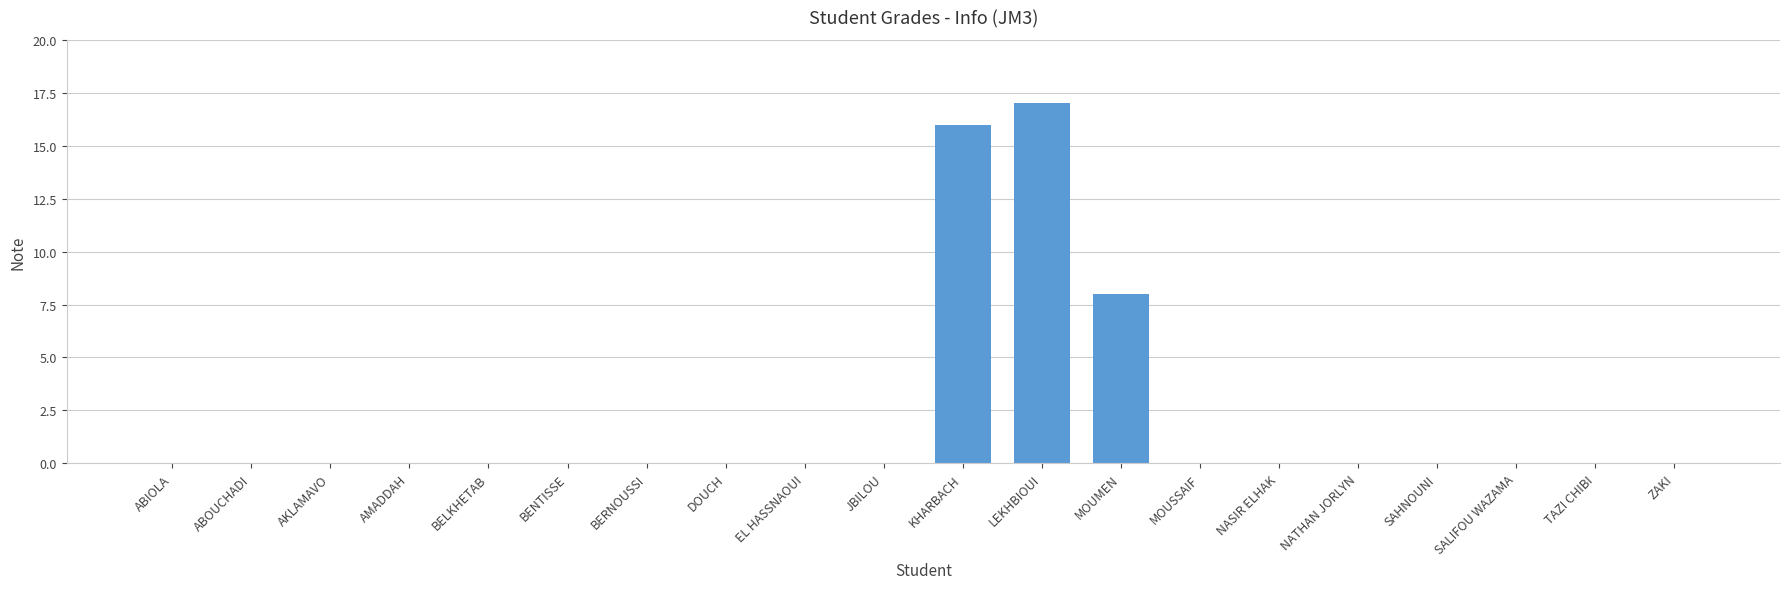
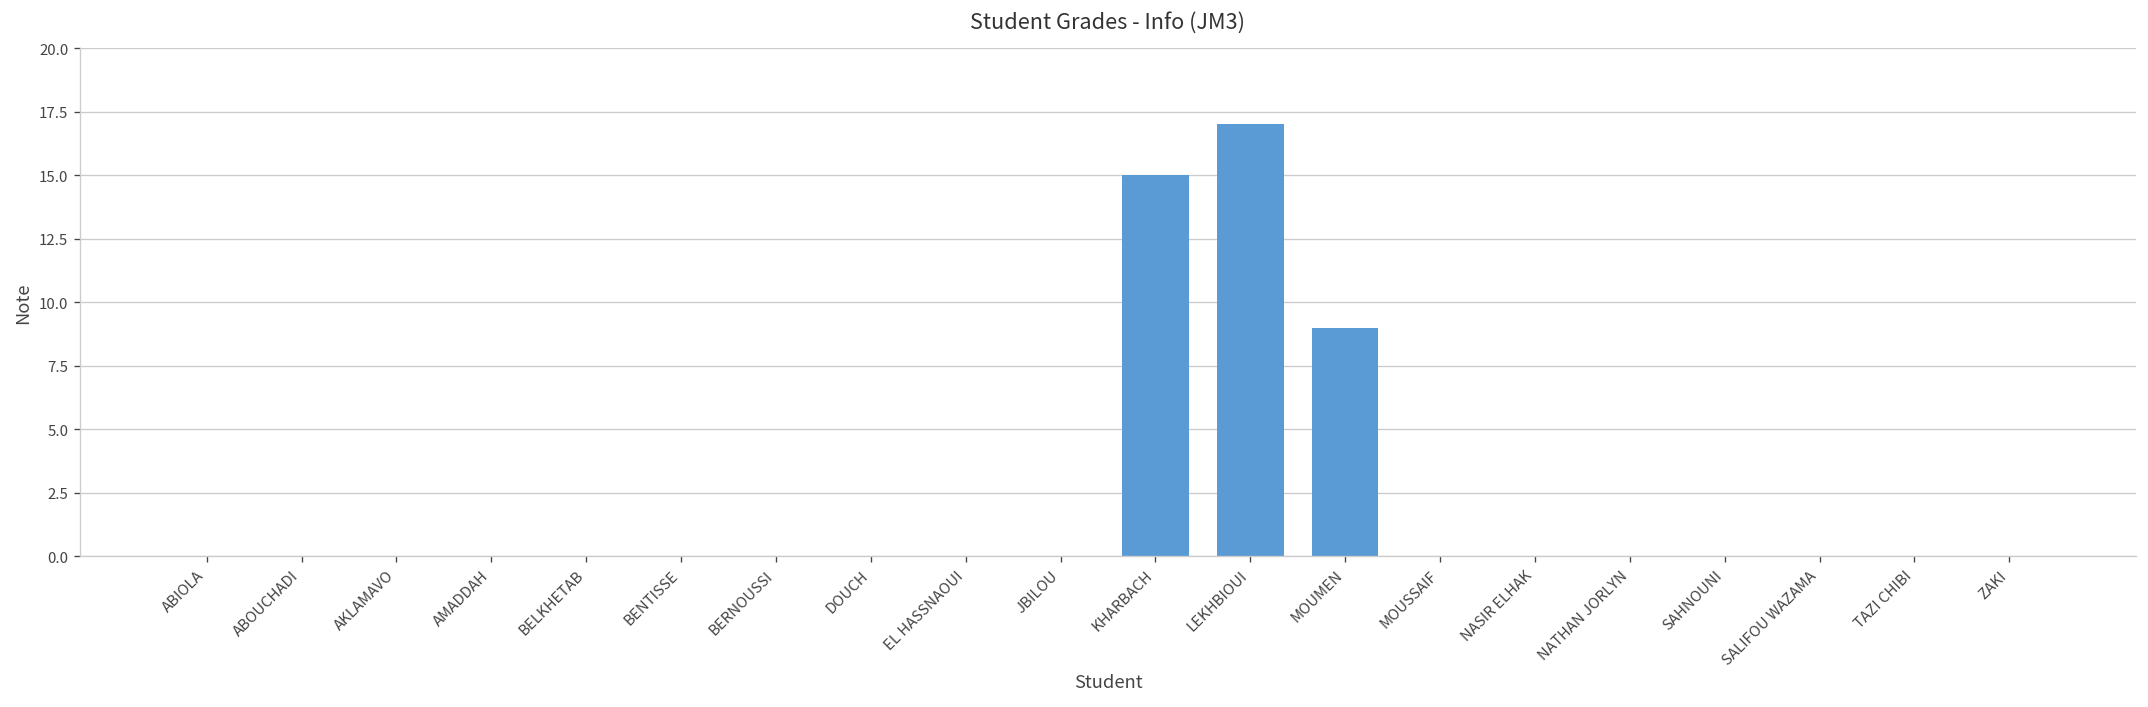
  {
    "ABIOLA": 0,
    "ABOUCHADI": 0,
    "AKLAMAVO": 0,
    "AMADDAH": 0,
    "BELKHETAB": 0,
    "BENTISSE": 0,
    "BERNOUSSI": 0,
    "DOUCH": 0,
    "EL HASSNAOUI": 0,
    "JBILOU": 0,
-   "KHARBACH": 16,
+   "KHARBACH": 15,
    "LEKHBIOUI": 17,
-   "MOUMEN": 8,
+   "MOUMEN": 9,
    "MOUSSAIF": 0,
    "NASIR ELHAK": 0,
    "NATHAN JORLYN": 0,
    "SAHNOUNI": 0,
    "SALIFOU WAZAMA": 0,
    "TAZI CHIBI": 0,
    "ZAKI": 0
  }
